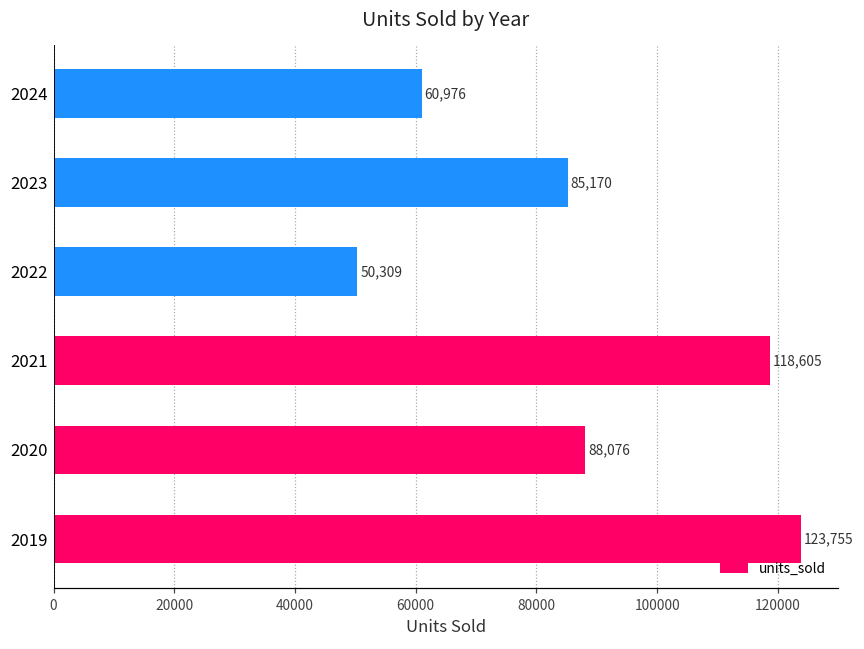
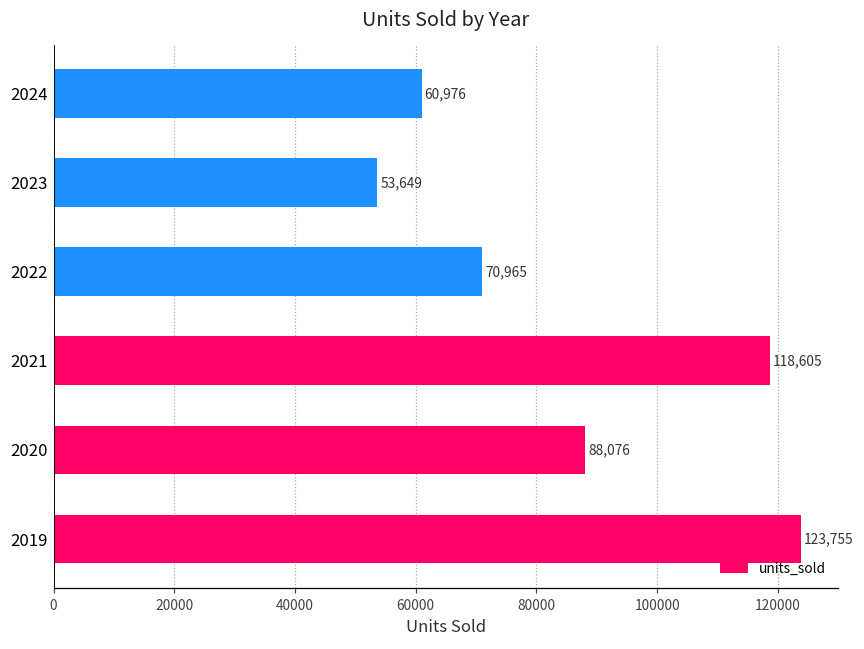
  {
    "2024": "60,976",
-   "2023": "85,170",
-   "2022": "50,309",
+   "2023": "53,649",
+   "2022": "70,965",
    "2021": "118,605",
    "2020": "88,076",
    "2019": "123,755"
  }
